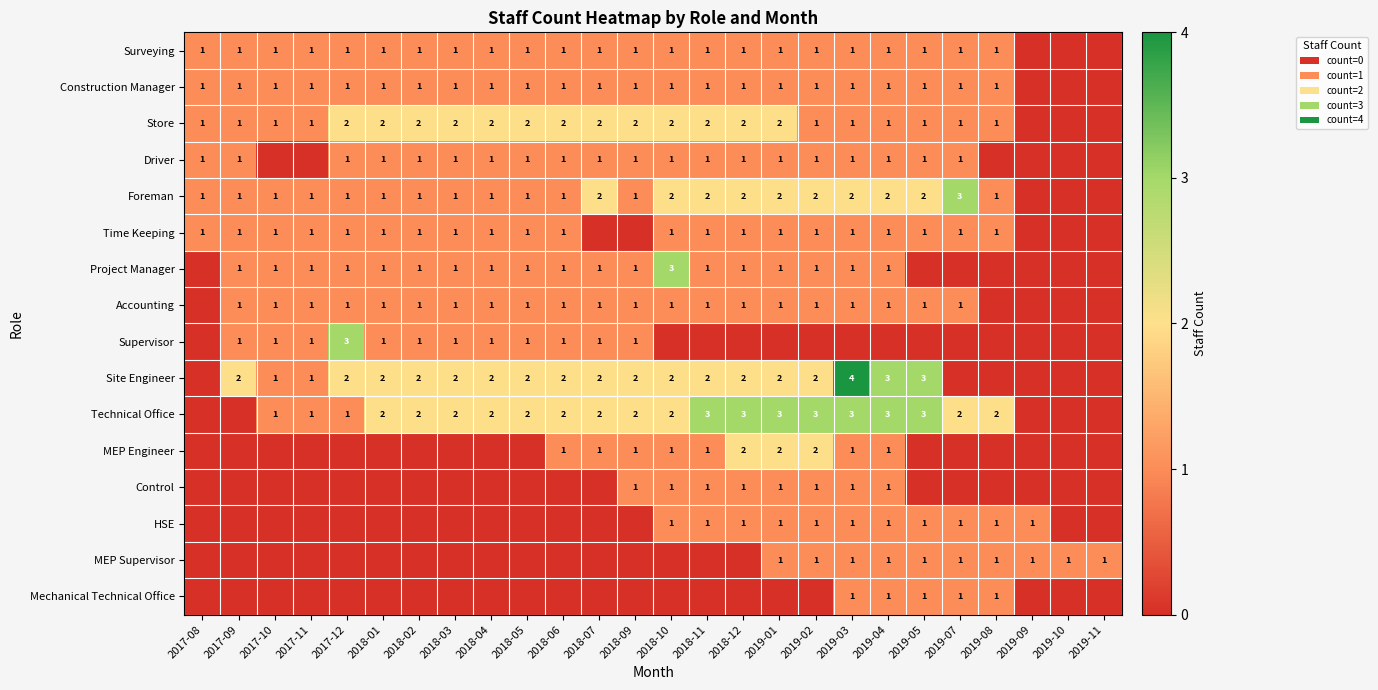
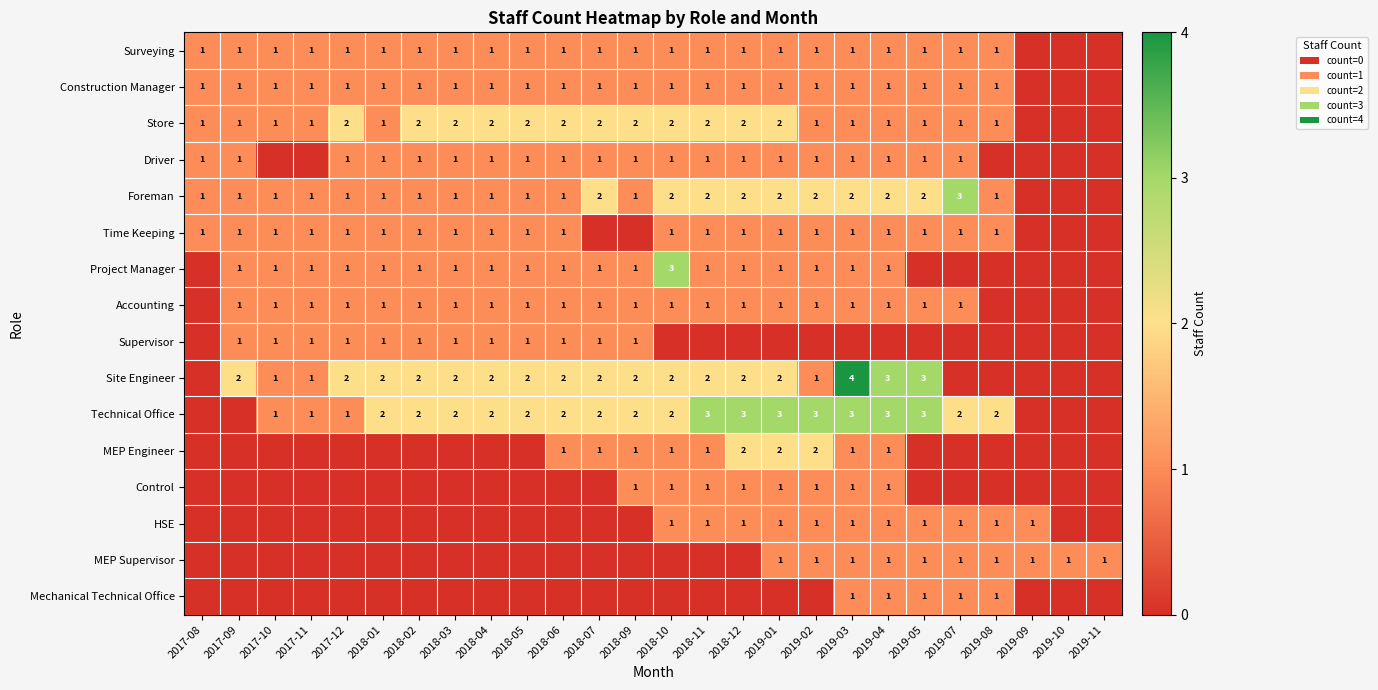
  {
    "Store": {
      "2017-08": 1,
      "2017-09": 1,
      "2017-10": 1,
      "2017-11": 1,
      "2017-12": 2,
-     "2018-01": 2,
+     "2018-01": 1,
      "2018-02": 2,
      "2018-03": 2,
      "2018-04": 2,
      "2018-05": 2,
      "2018-06": 2,
      "2018-07": 2,
      "2018-09": 2,
      "2018-10": 2,
      "2018-11": 2,
      "2018-12": 2,
      "2019-01": 2,
      "2019-02": 1,
      "2019-03": 1,
      "2019-04": 1,
      "2019-05": 1,
      "2019-07": 1,
      "2019-08": 1
    },
    "Supervisor": {
      "2017-09": 1,
      "2017-10": 1,
      "2017-11": 1,
-     "2017-12": 3,
+     "2017-12": 1,
      "2018-01": 1,
      "2018-02": 1,
      "2018-03": 1,
      "2018-04": 1,
      "2018-05": 1,
      "2018-06": 1,
      "2018-07": 1,
      "2018-09": 1
    },
    "Site Engineer": {
      "2017-09": 2,
      "2017-10": 1,
      "2017-11": 1,
      "2017-12": 2,
      "2018-01": 2,
      "2018-02": 2,
      "2018-03": 2,
      "2018-04": 2,
      "2018-05": 2,
      "2018-06": 2,
      "2018-07": 2,
      "2018-09": 2,
      "2018-10": 2,
      "2018-11": 2,
      "2018-12": 2,
      "2019-01": 2,
-     "2019-02": 2,
+     "2019-02": 1,
      "2019-03": 4,
      "2019-04": 3,
      "2019-05": 3
    }
  }
